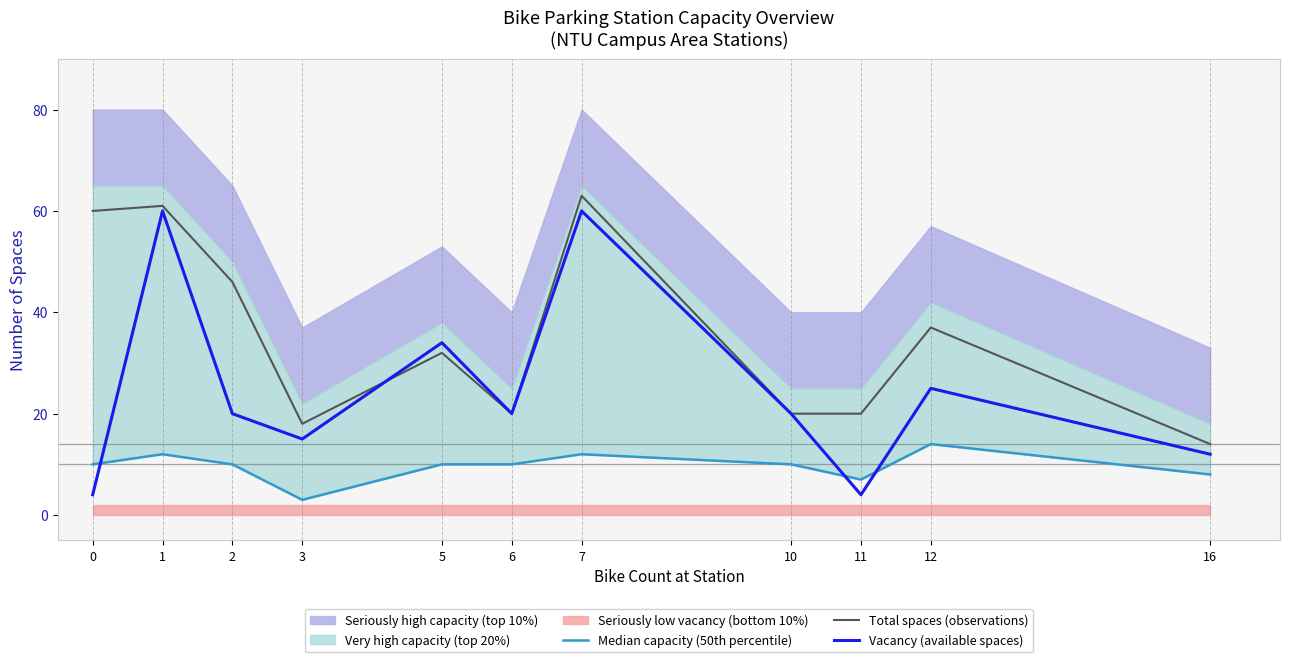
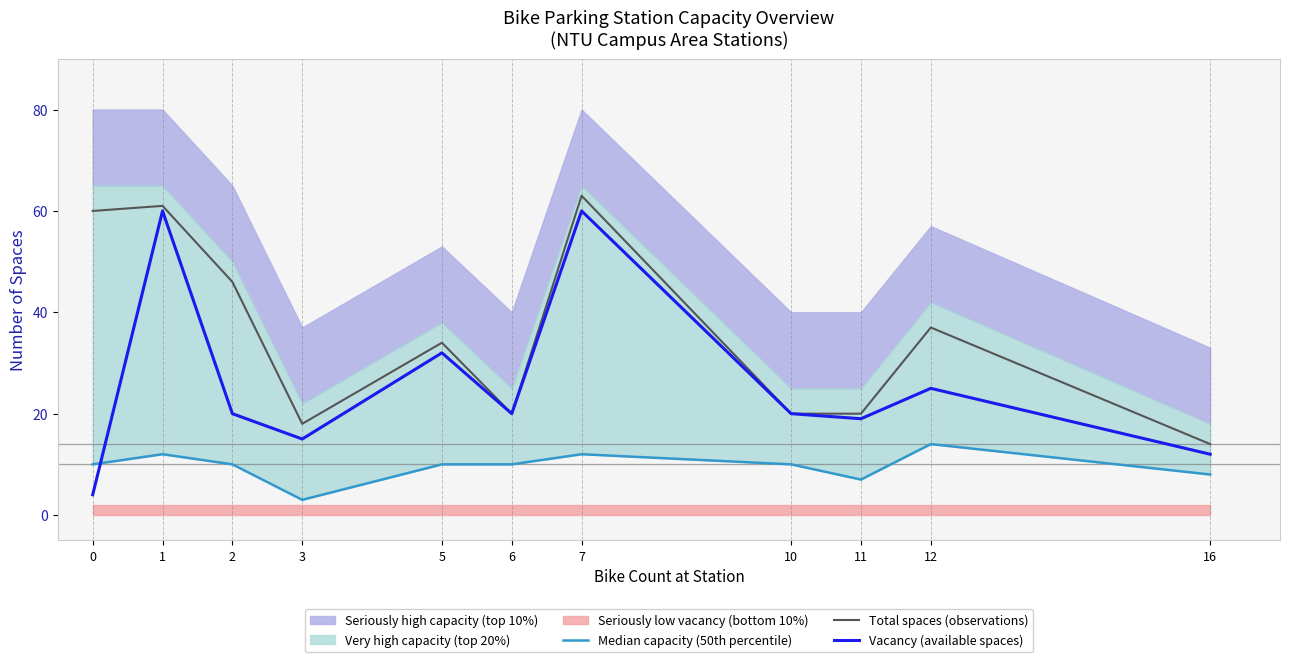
  {
    "Median capacity (50th percentile)": {
      "0": 10,
      "1": 12,
      "2": 10,
      "3": 3,
      "5": 10,
      "6": 10,
      "7": 12,
      "10": 10,
      "11": 7,
      "12": 14,
      "16": 8
    },
    "Seriously low vacancy (bottom 10%)": {
      "0": 2,
      "1": 2,
      "2": 2,
      "3": 2,
      "5": 2,
      "6": 2,
      "7": 2,
      "10": 2,
      "11": 2,
      "12": 2,
      "16": 2
    },
    "Total spaces (observations)": {
      "0": 60,
      "1": 61,
      "2": 46,
      "3": 18,
-     "5": 32,
+     "5": 34,
      "7": 63,
      "11": 20,
      "12": 37,
      "16": 14
    },
    "Vacancy (available spaces)": {
      "0": 4,
      "1": 60,
      "2": 20,
      "3": 15,
-     "5": 34,
+     "5": 32,
      "7": 60,
-     "11": 4,
+     "11": 19,
      "12": 25,
      "16": 12
    }
  }
